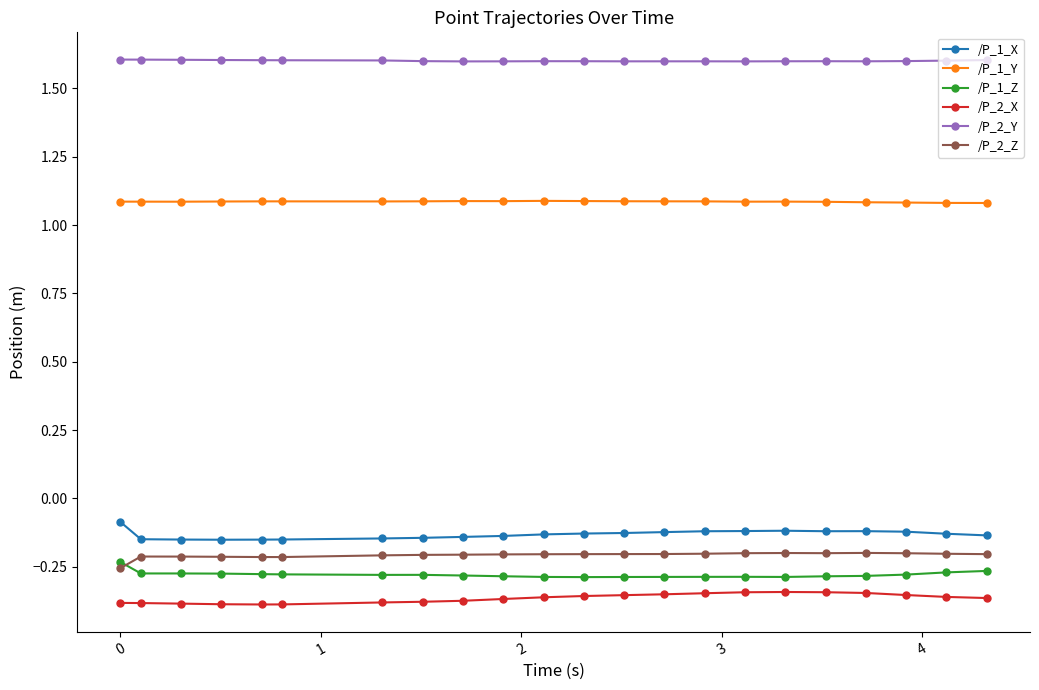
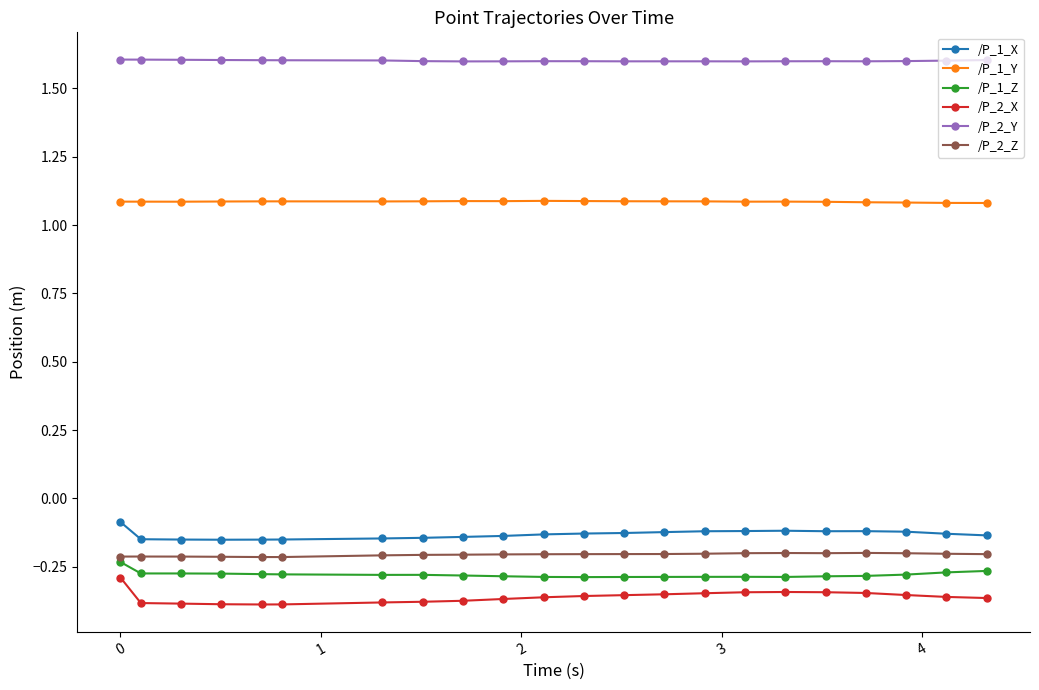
  {
    "/P_1_X": {
      "0": -0.09
    },
    "/P_1_Y": {
      "0": 1.09
    },
    "/P_1_Z": {
      "0": -0.23
    },
    "/P_2_X": {
-     "0": -0.38
+     "0": -0.29
    },
    "/P_2_Y": {
      "0": 1.61
    },
    "/P_2_Z": {
-     "0": -0.25
+     "0": -0.21
    }
  }
